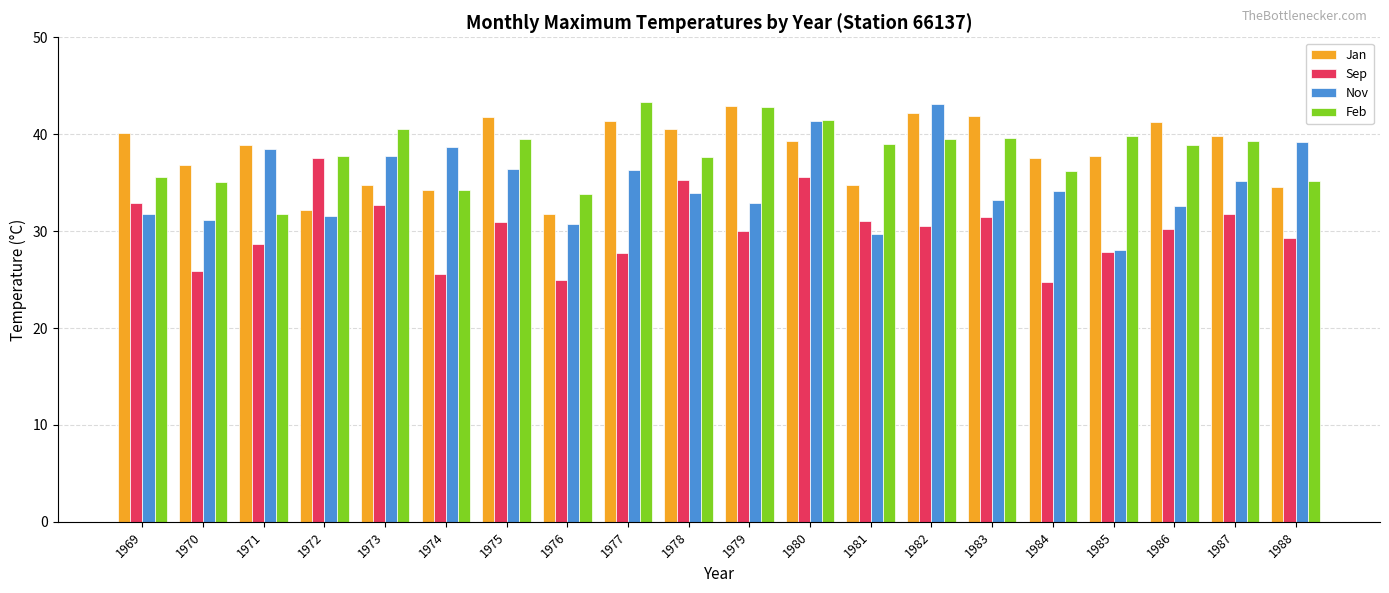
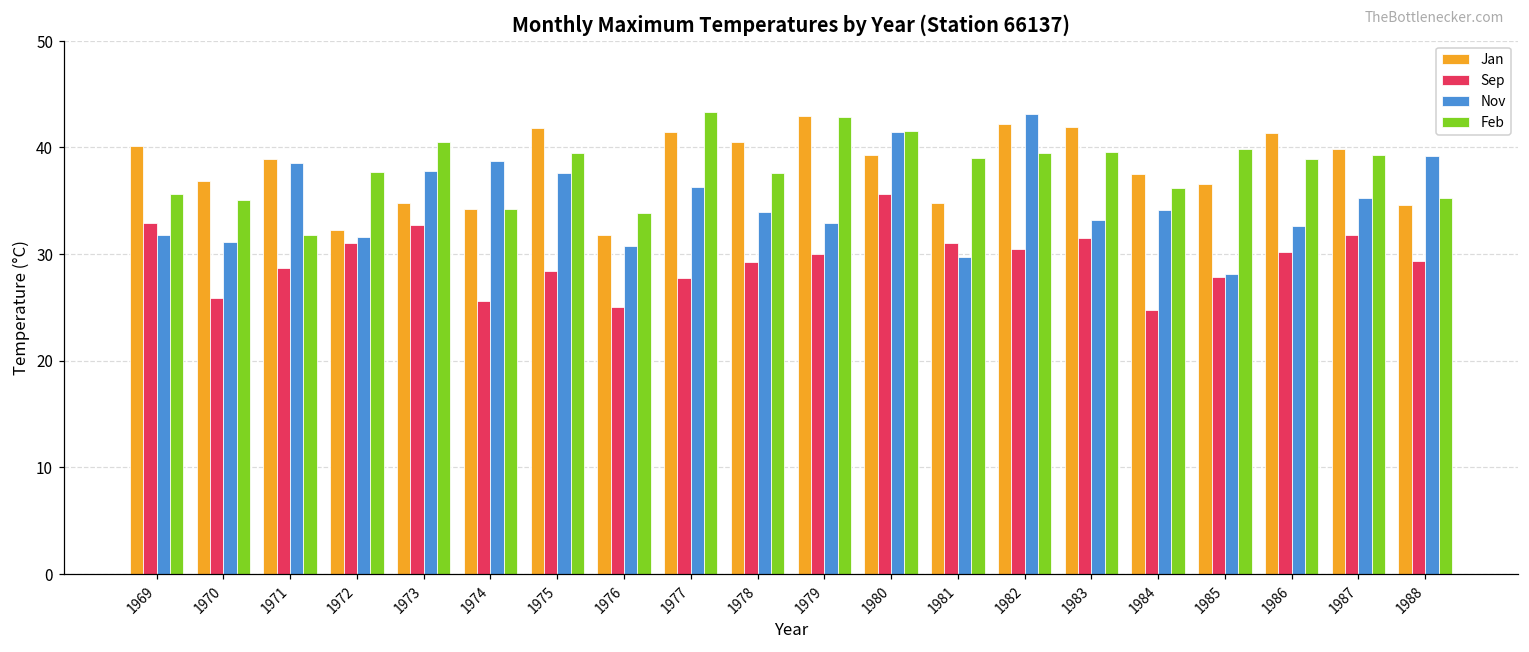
  {
    "Jan": {
      "1969": 40,
      "1970": 37,
      "1971": 39,
      "1972": 32,
      "1973": 35,
      "1974": 34,
      "1975": 42,
      "1976": 32,
      "1977": 41,
      "1978": 41,
      "1979": 43,
      "1980": 39,
      "1981": 35,
      "1982": 42,
      "1983": 42,
      "1984": 38,
-     "1985": 38,
+     "1985": 37,
      "1986": 41,
      "1987": 40,
      "1988": 35
    },
    "Sep": {
      "1969": 33,
      "1970": 26,
      "1971": 29,
-     "1972": 38,
+     "1972": 31,
      "1973": 33,
      "1974": 26,
-     "1975": 31,
+     "1975": 28,
      "1976": 25,
      "1977": 28,
-     "1978": 35,
+     "1978": 29,
      "1979": 30,
      "1980": 36,
      "1981": 31,
      "1982": 31,
      "1983": 32,
      "1984": 25,
      "1985": 28,
      "1986": 30,
      "1987": 32,
      "1988": 29
    },
    "Nov": {
      "1969": 32,
      "1970": 31,
      "1971": 39,
      "1972": 32,
      "1973": 38,
      "1974": 39,
-     "1975": 36,
+     "1975": 38,
      "1976": 31,
      "1977": 36,
      "1978": 34,
      "1979": 33,
      "1980": 41,
      "1981": 30,
      "1982": 43,
      "1983": 33,
      "1984": 34,
      "1985": 28,
      "1986": 33,
      "1987": 35,
      "1988": 39
    },
    "Feb": {
      "1969": 36,
      "1970": 35,
      "1971": 32,
      "1972": 38,
      "1973": 41,
      "1974": 34,
      "1975": 40,
      "1976": 34,
      "1977": 43,
      "1978": 38,
      "1979": 43,
      "1980": 42,
      "1981": 39,
      "1982": 40,
      "1983": 40,
      "1984": 36,
      "1985": 40,
      "1986": 39,
      "1987": 39,
      "1988": 35
    }
  }
